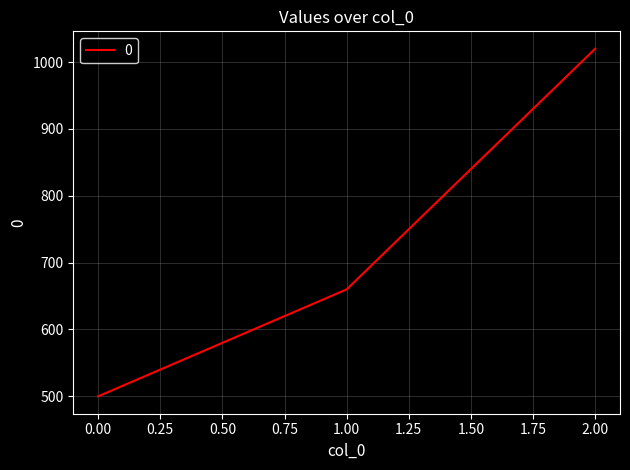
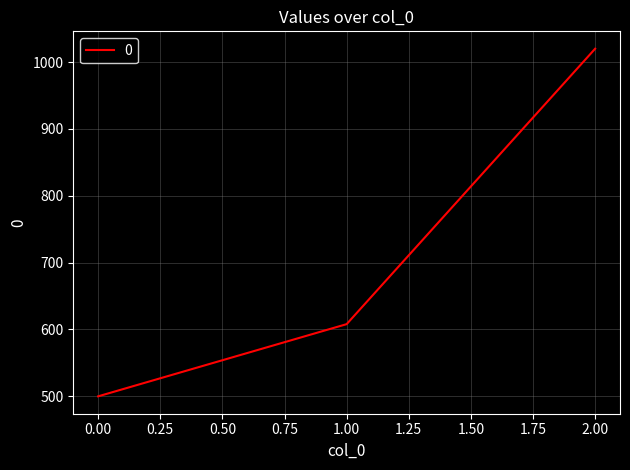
  {
    "0.00": 500,
-   "1.00": 660,
+   "1.00": 610,
    "2.00": 1020
  }
